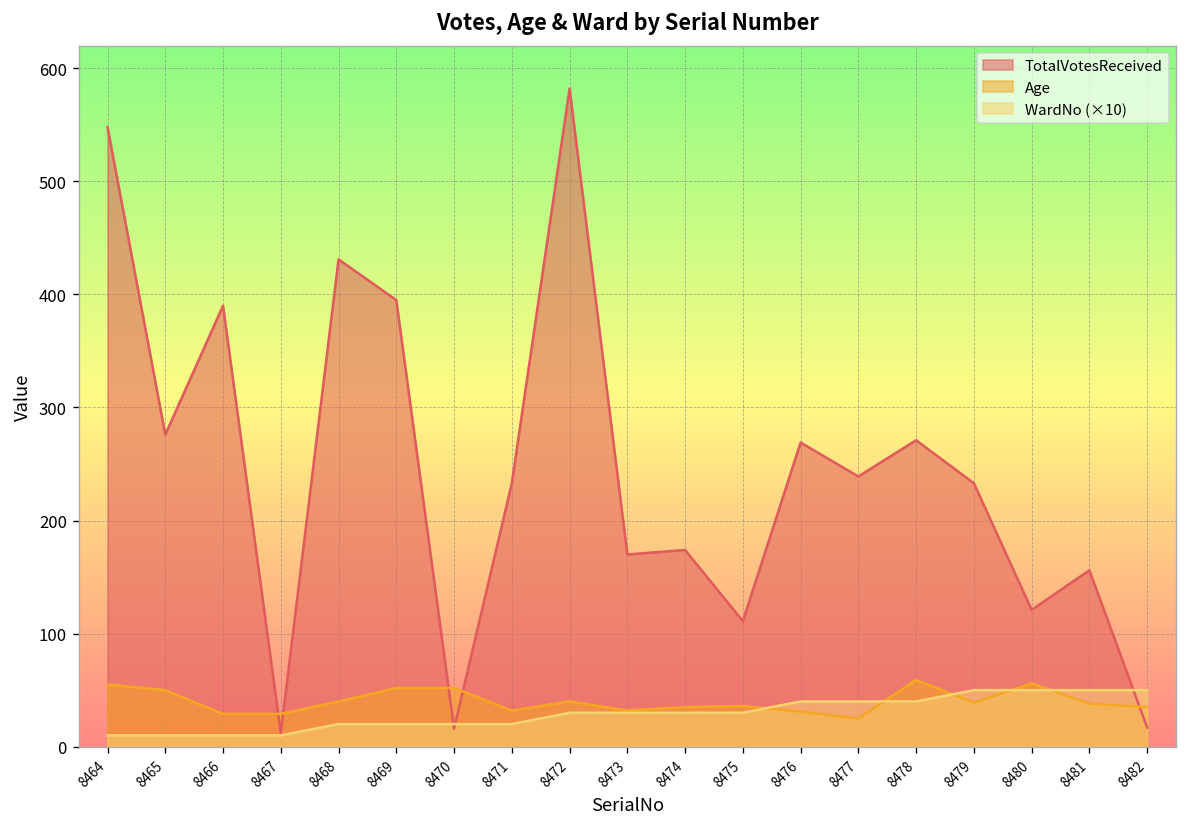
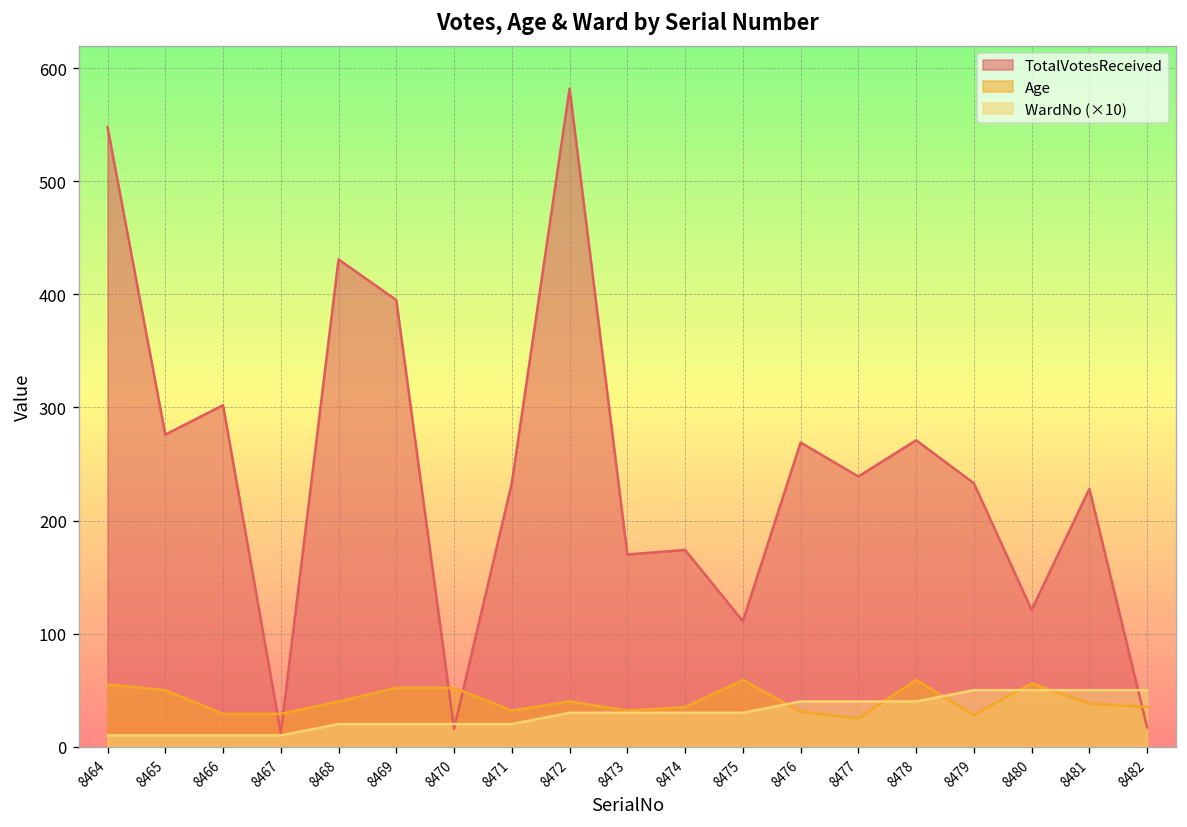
  {
    "TotalVotesReceived": {
      "8464": 550,
      "8465": 280,
-     "8466": 390,
+     "8466": 300,
      "8468": 430,
      "8469": 400,
      "8470": 20,
      "8471": 230,
      "8472": 580,
      "8473": 170,
      "8474": 170,
      "8475": 110,
      "8476": 270,
      "8477": 240,
      "8478": 270,
      "8479": 230,
      "8480": 120,
-     "8481": 160,
+     "8481": 230,
      "8482": 20
    },
    "Age": {
      "8464": 60,
      "8465": 50,
      "8466": 30,
      "8467": 30,
      "8468": 40,
      "8469": 50,
      "8470": 50,
      "8471": 30,
      "8472": 40,
      "8474": 40,
-     "8475": 40,
+     "8475": 60,
      "8476": 30,
      "8477": 30,
      "8478": 60,
-     "8479": 40,
+     "8479": 30,
      "8480": 60,
      "8481": 40,
      "8482": 40
    },
    "WardNo (×10)": {
      "8464": 10,
      "8465": 10,
      "8466": 10,
      "8468": 20,
      "8469": 20,
      "8470": 20,
      "8471": 20,
      "8472": 30,
      "8474": 30,
      "8475": 30,
      "8476": 40,
      "8477": 40,
      "8478": 40,
      "8479": 50,
      "8480": 50,
      "8481": 50,
      "8482": 50
    }
  }
